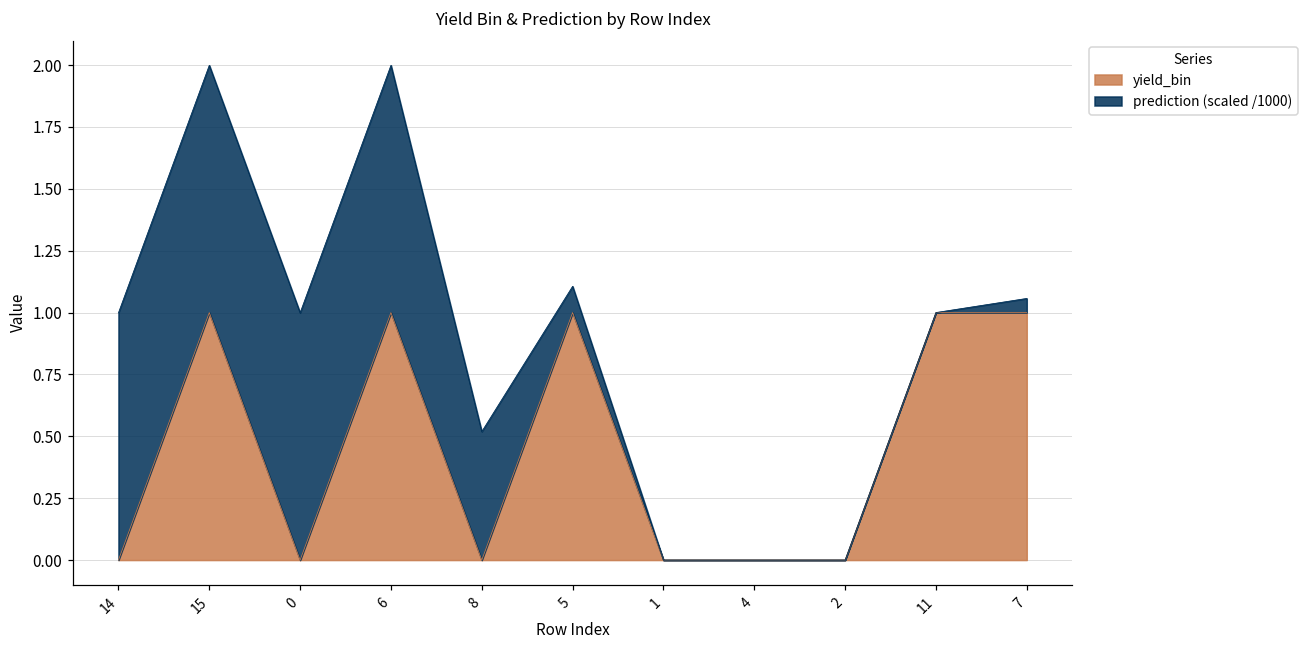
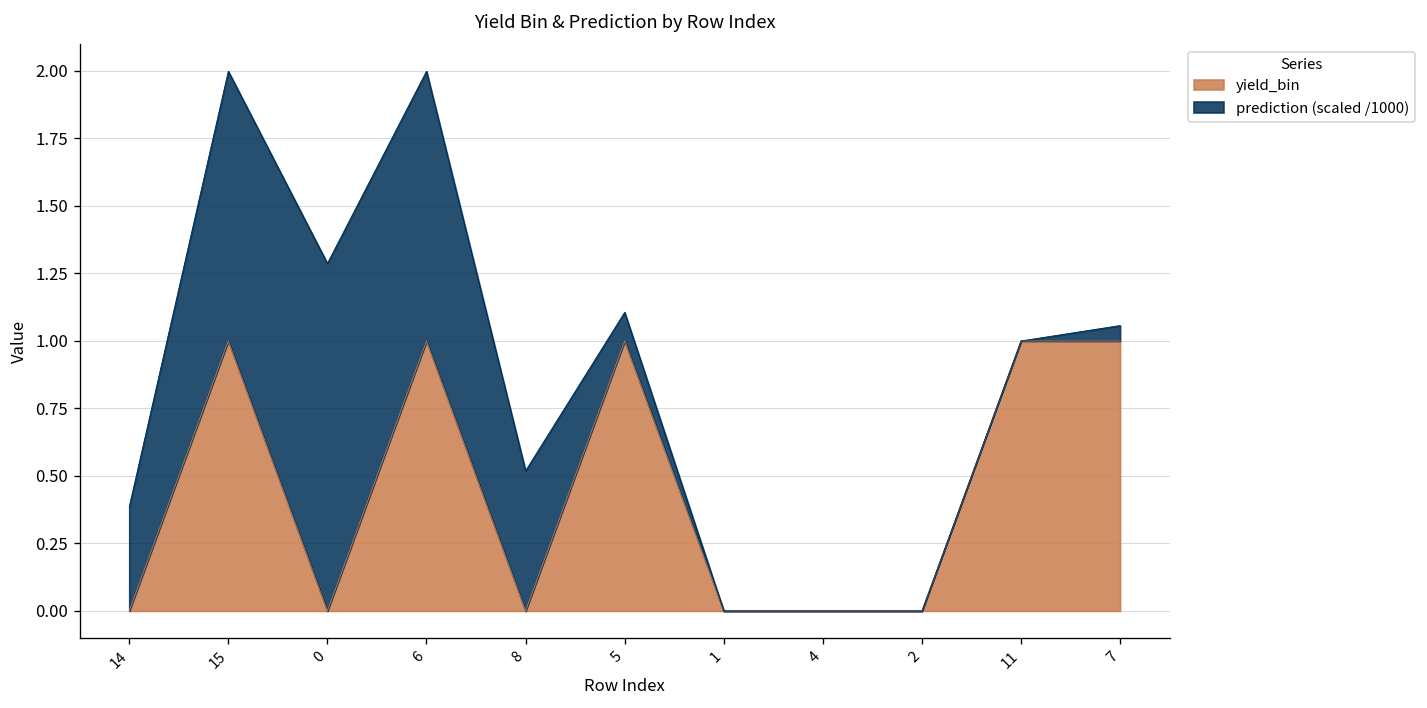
  {
    "yield_bin": {
      "14": 0.00,
      "15": 1.00,
      "0": 0.00,
      "6": 1.00,
      "8": 0.00,
      "5": 1.00,
      "7": 1.00
    },
    "prediction (scaled /1000)": {
-     "14": 1.00,
+     "14": 0.39,
      "15": 1.00,
-     "0": 1.00,
+     "0": 1.29,
      "6": 1.00,
      "8": 0.52,
      "5": 0.11,
      "7": 0.06
    }
  }
